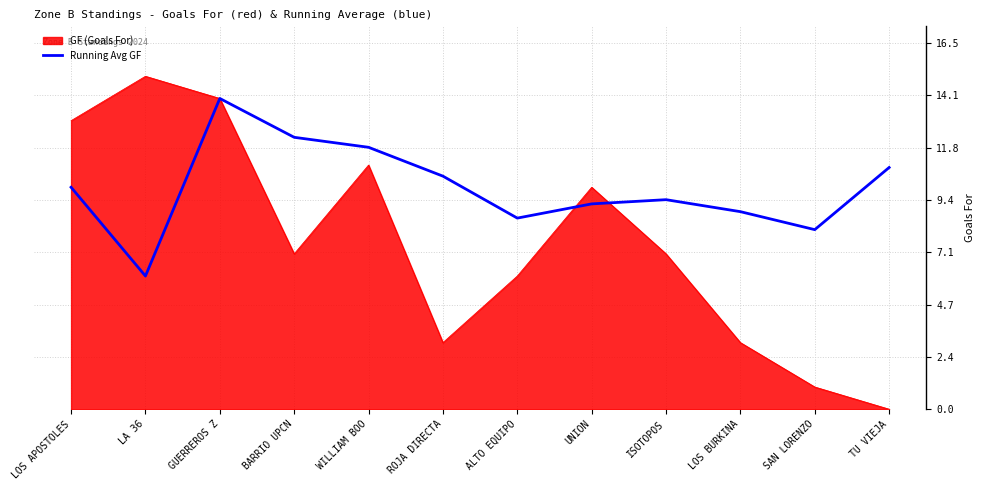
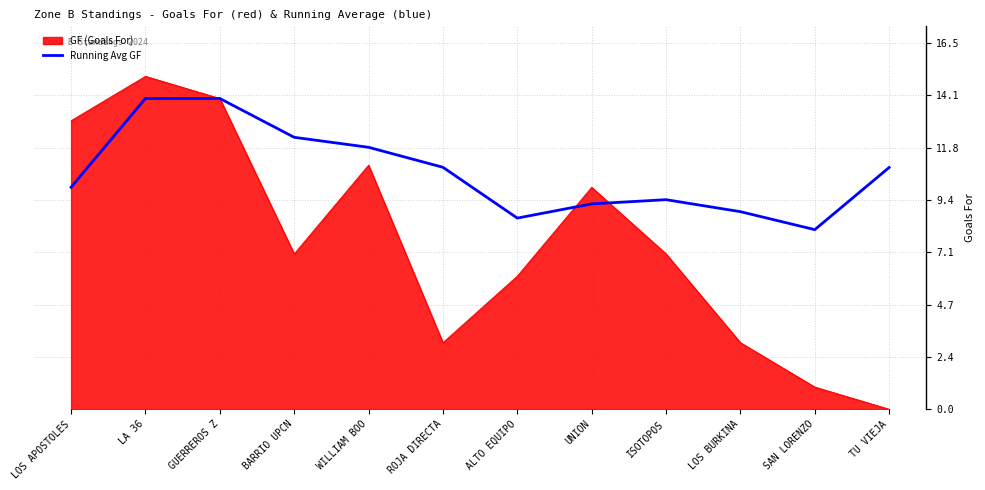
  {
    "GF (Goals For)": {
      "LOS APOSTOLES": 13.0,
      "LA 36": 15.0,
      "BARRIO UPCN": 7.0,
      "WILLIAM BOO": 11.0,
      "ROJA DIRECTA": 3.0,
      "ALTO EQUIPO": 6.0,
      "UNION": 10.0,
      "ISOTOPOS": 7.0,
      "LOS BURKINA": 3.0,
      "SAN LORENZO": 1.0,
      "TU VIEJA": 0.0
    },
    "Running Avg GF": {
      "LOS APOSTOLES": 10.0,
-     "LA 36": 6,
+     "LA 36": 14,
      "BARRIO UPCN": 12.3,
      "WILLIAM BOO": 11.8,
-     "ROJA DIRECTA": 10.5,
+     "ROJA DIRECTA": 10.9,
      "ALTO EQUIPO": 8.6,
      "UNION": 9.3,
      "ISOTOPOS": 9.4,
      "LOS BURKINA": 8.9,
      "SAN LORENZO": 8.1,
      "TU VIEJA": 10.9
    }
  }
